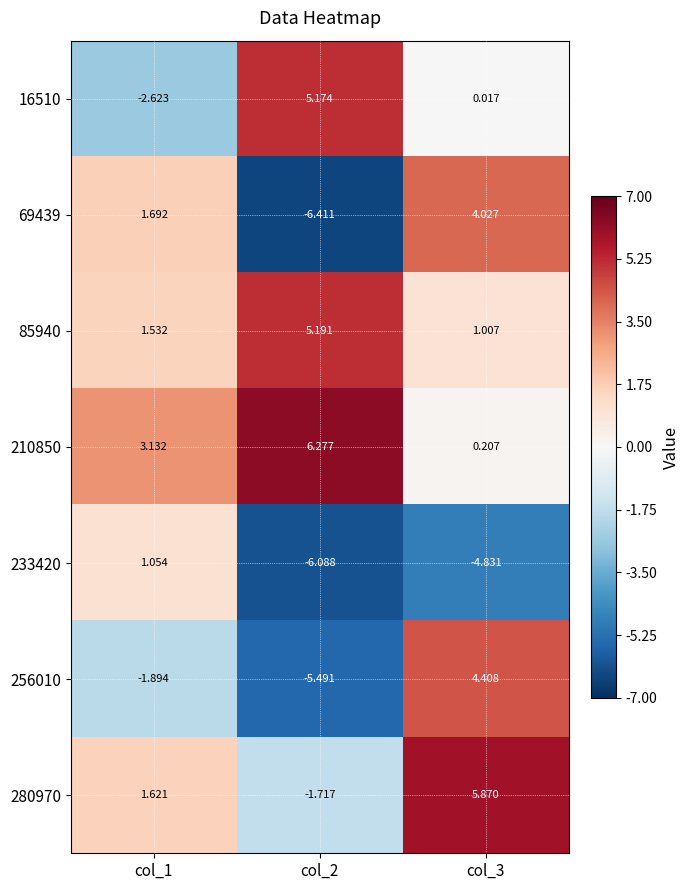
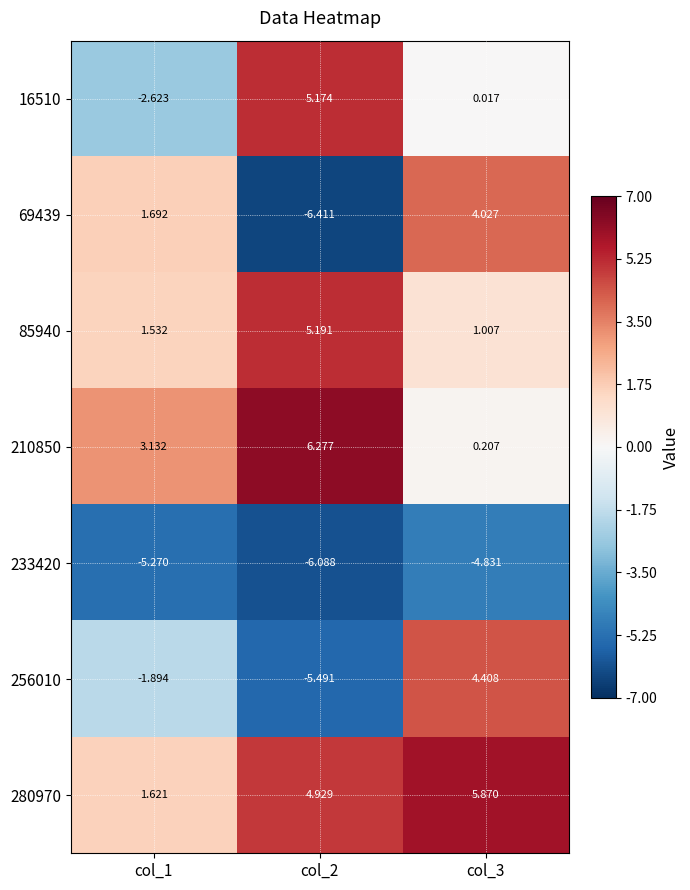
  {
    "16510": {
      "col_1": -2.623,
      "col_2": 5.174,
      "col_3": 0.017
    },
    "69439": {
      "col_1": 1.692,
      "col_2": -6.411,
      "col_3": 4.027
    },
    "85940": {
      "col_1": 1.532,
      "col_2": 5.191,
      "col_3": 1.007
    },
    "210850": {
      "col_1": 3.132,
      "col_2": 6.277,
      "col_3": 0.207
    },
    "233420": {
-     "col_1": 1.054,
+     "col_1": -5.270,
      "col_2": -6.088,
      "col_3": -4.831
    },
    "256010": {
      "col_1": -1.894,
      "col_2": -5.491,
      "col_3": 4.408
    },
    "280970": {
      "col_1": 1.621,
-     "col_2": -1.717,
+     "col_2": 4.929,
      "col_3": 5.870
    }
  }
